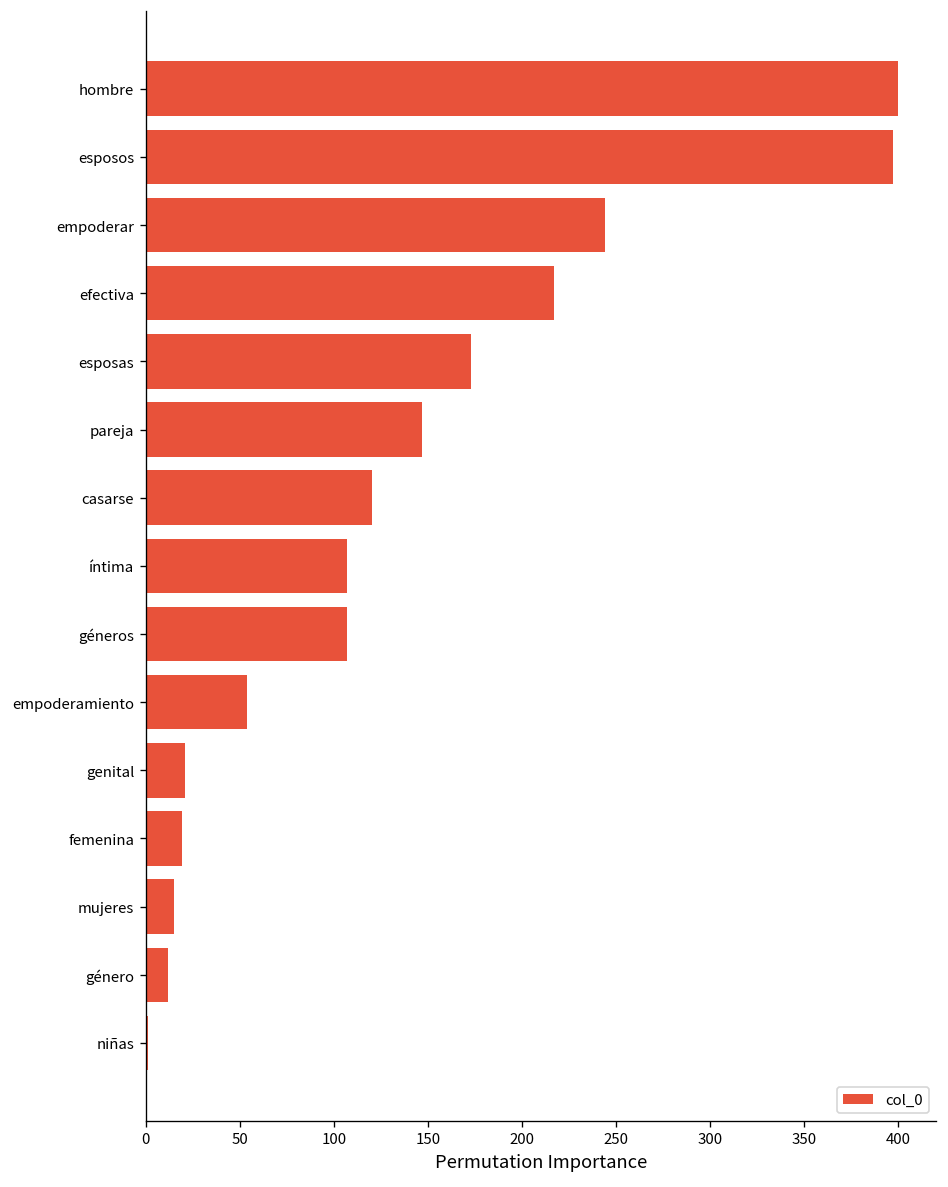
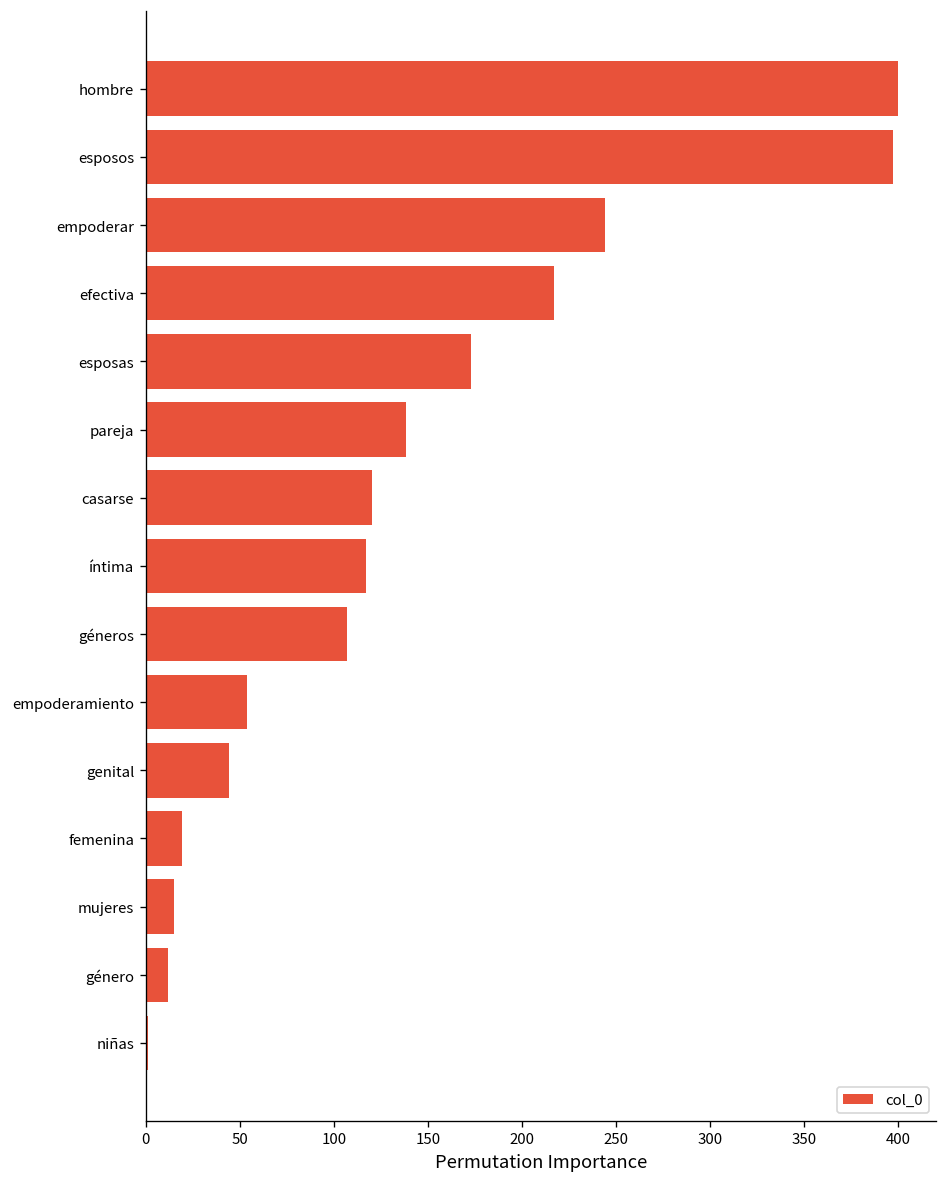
  {
    "hombre": 400,
    "esposos": 397,
    "empoderar": 244,
    "efectiva": 217,
    "esposas": 173,
-   "pareja": 147,
+   "pareja": 138,
    "casarse": 120,
-   "íntima": 107,
+   "íntima": 117,
    "géneros": 107,
    "empoderamiento": 54,
-   "genital": 21,
+   "genital": 44,
    "femenina": 19,
    "mujeres": 15,
    "género": 12
  }
